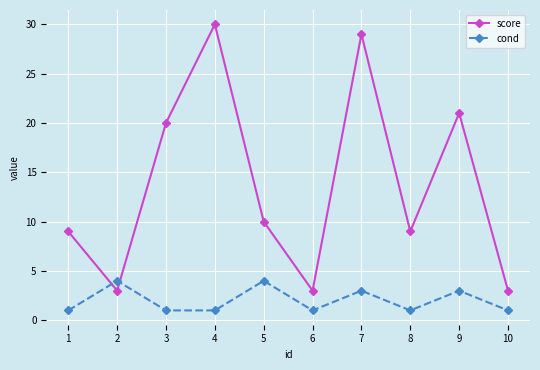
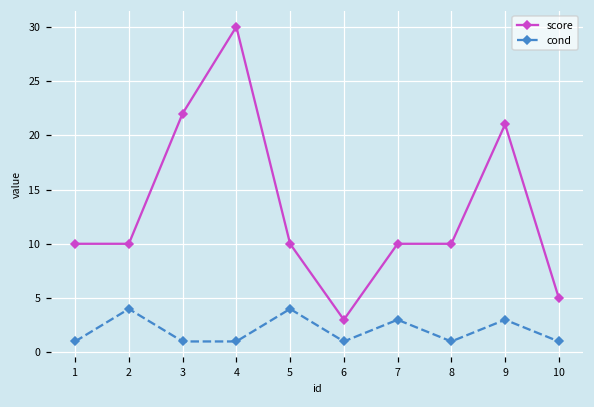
  {
    "score": {
-     "1": 9,
-     "2": 3,
-     "3": 20,
+     "1": 10,
+     "2": 10,
+     "3": 22,
      "4": 30,
      "5": 10,
      "6": 3,
-     "7": 29,
-     "8": 9,
+     "7": 10,
+     "8": 10,
      "9": 21,
-     "10": 3
+     "10": 5
    },
    "cond": {
      "1": 1,
      "2": 4,
      "3": 1,
      "4": 1,
      "5": 4,
      "6": 1,
      "7": 3,
      "8": 1,
      "9": 3,
      "10": 1
    }
  }
